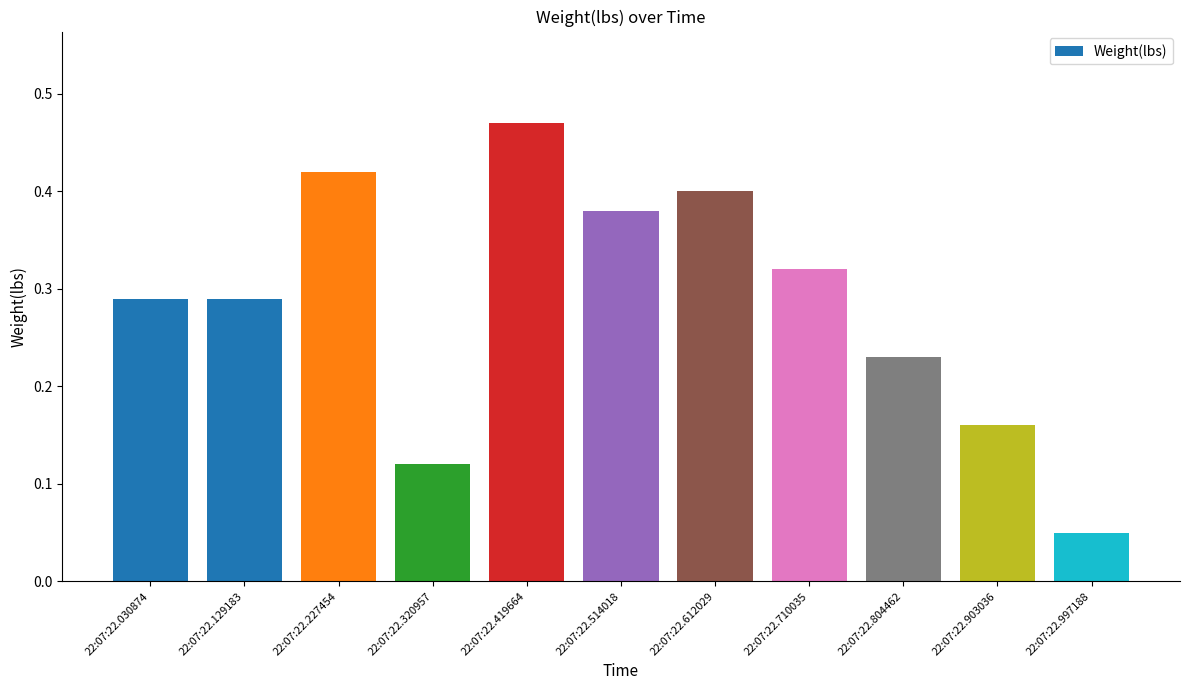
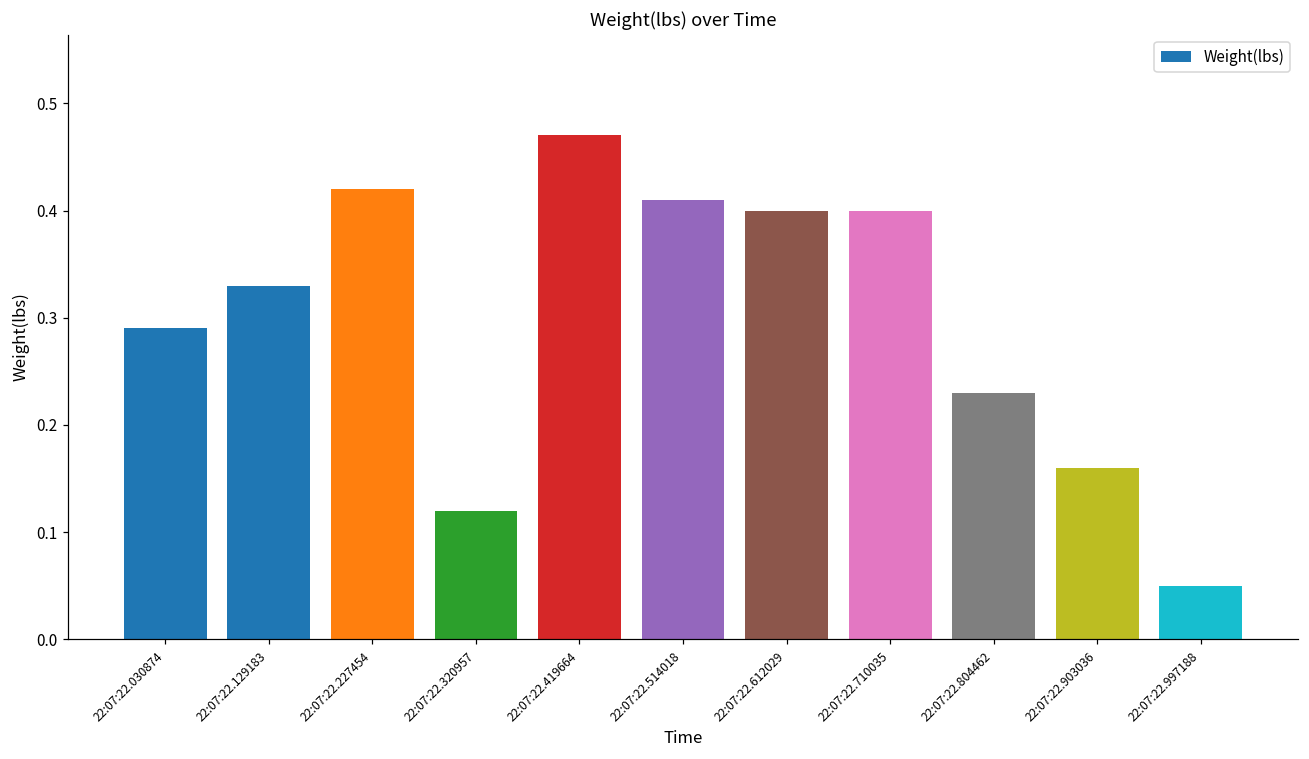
  {
    "22:07:22.030874": 0.29,
-   "22:07:22.129183": 0.29,
+   "22:07:22.129183": 0.33,
    "22:07:22.227454": 0.42,
    "22:07:22.320957": 0.12,
    "22:07:22.419664": 0.47,
-   "22:07:22.514018": 0.38,
+   "22:07:22.514018": 0.41,
    "22:07:22.612029": 0.40,
-   "22:07:22.710035": 0.32,
+   "22:07:22.710035": 0.40,
    "22:07:22.804462": 0.23,
    "22:07:22.903036": 0.16,
    "22:07:22.997188": 0.05
  }
